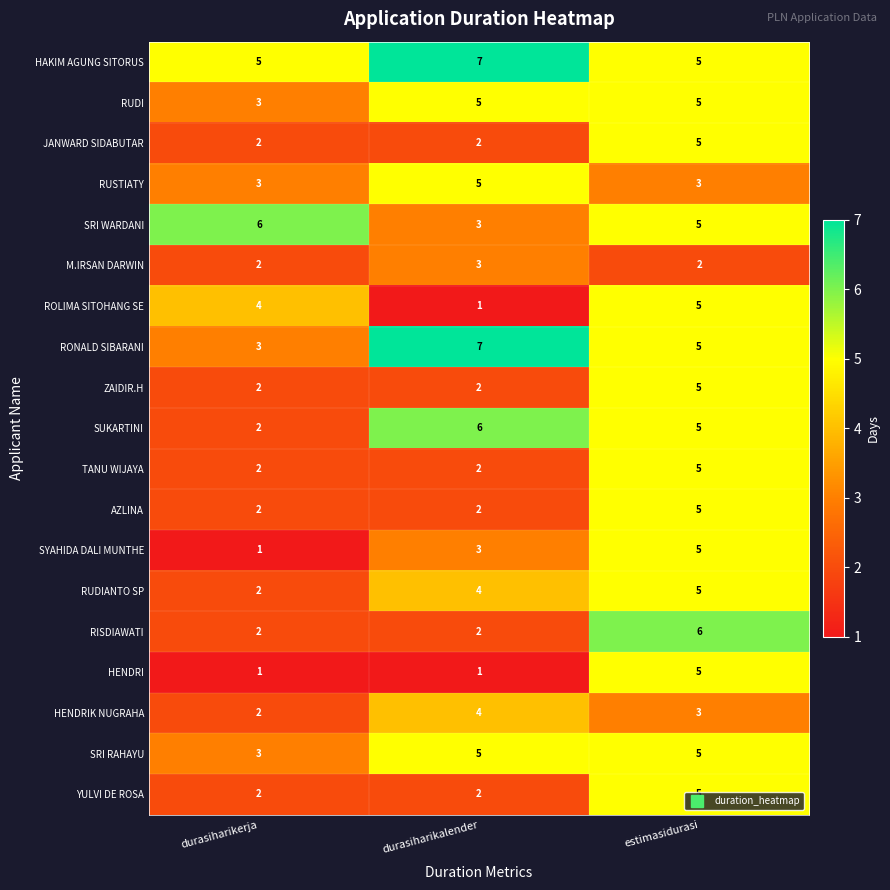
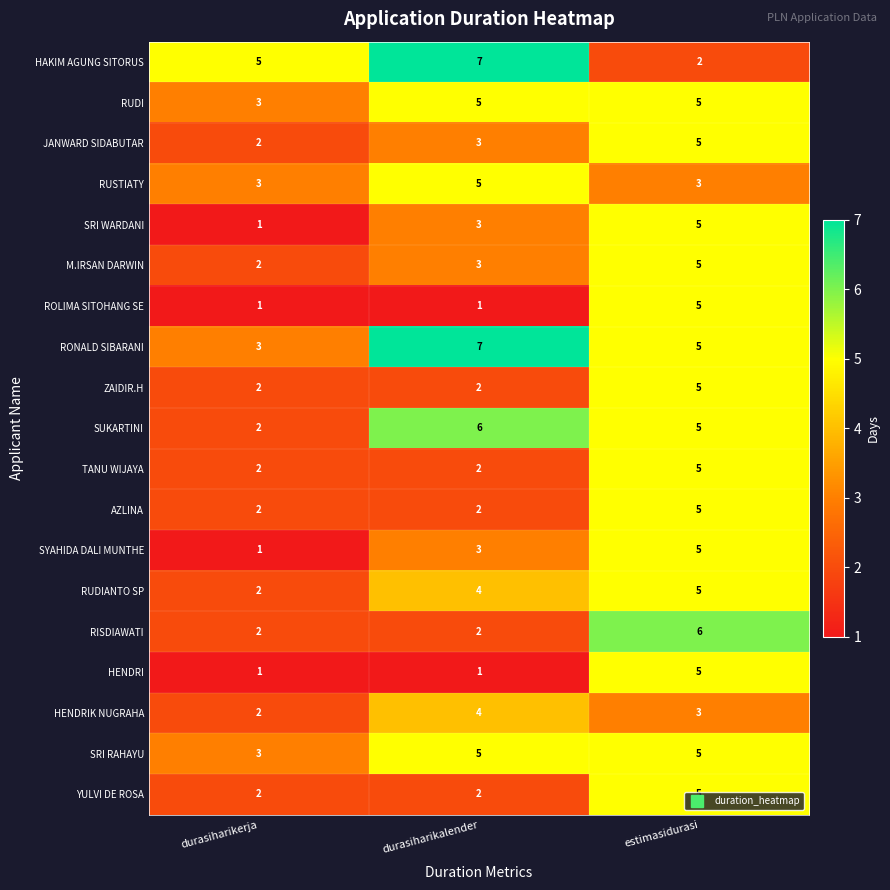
  {
    "HAKIM AGUNG SITORUS": {
      "durasiharikerja": 5,
      "durasiharikalender": 7,
-     "estimasidurasi": 5
+     "estimasidurasi": 2
    },
    "RUDI": {
      "durasiharikerja": 3,
      "durasiharikalender": 5,
      "estimasidurasi": 5
    },
    "JANWARD SIDABUTAR": {
      "durasiharikerja": 2,
-     "durasiharikalender": 2,
+     "durasiharikalender": 3,
      "estimasidurasi": 5
    },
    "RUSTIATY": {
      "durasiharikerja": 3,
      "durasiharikalender": 5,
      "estimasidurasi": 3
    },
    "SRI WARDANI": {
-     "durasiharikerja": 6,
+     "durasiharikerja": 1,
      "durasiharikalender": 3,
      "estimasidurasi": 5
    },
    "M.IRSAN DARWIN": {
      "durasiharikerja": 2,
      "durasiharikalender": 3,
-     "estimasidurasi": 2
+     "estimasidurasi": 5
    },
    "ROLIMA SITOHANG SE": {
-     "durasiharikerja": 4,
+     "durasiharikerja": 1,
      "durasiharikalender": 1,
      "estimasidurasi": 5
    },
    "RONALD SIBARANI": {
      "durasiharikerja": 3,
      "durasiharikalender": 7,
      "estimasidurasi": 5
    },
    "ZAIDIR.H": {
      "durasiharikerja": 2,
      "durasiharikalender": 2,
      "estimasidurasi": 5
    },
    "SUKARTINI": {
      "durasiharikerja": 2,
      "durasiharikalender": 6,
      "estimasidurasi": 5
    },
    "TANU WIJAYA": {
      "durasiharikerja": 2,
      "durasiharikalender": 2,
      "estimasidurasi": 5
    },
    "AZLINA": {
      "durasiharikerja": 2,
      "durasiharikalender": 2,
      "estimasidurasi": 5
    },
    "SYAHIDA DALI MUNTHE": {
      "durasiharikerja": 1,
      "durasiharikalender": 3,
      "estimasidurasi": 5
    },
    "RUDIANTO SP": {
      "durasiharikerja": 2,
      "durasiharikalender": 4,
      "estimasidurasi": 5
    },
    "RISDIAWATI": {
      "durasiharikerja": 2,
      "durasiharikalender": 2,
      "estimasidurasi": 6
    },
    "HENDRI": {
      "durasiharikerja": 1,
      "durasiharikalender": 1,
      "estimasidurasi": 5
    },
    "HENDRIK NUGRAHA": {
      "durasiharikerja": 2,
      "durasiharikalender": 4,
      "estimasidurasi": 3
    },
    "SRI RAHAYU": {
      "durasiharikerja": 3,
      "durasiharikalender": 5,
      "estimasidurasi": 5
    },
    "YULVI DE ROSA": {
      "durasiharikerja": 2,
      "durasiharikalender": 2
    }
  }
